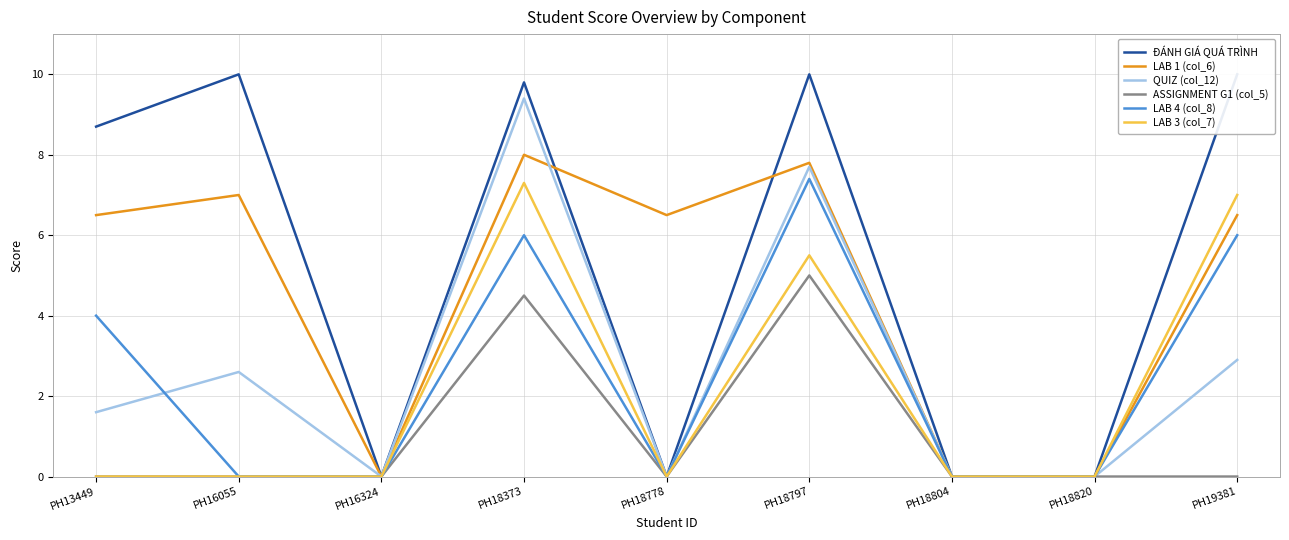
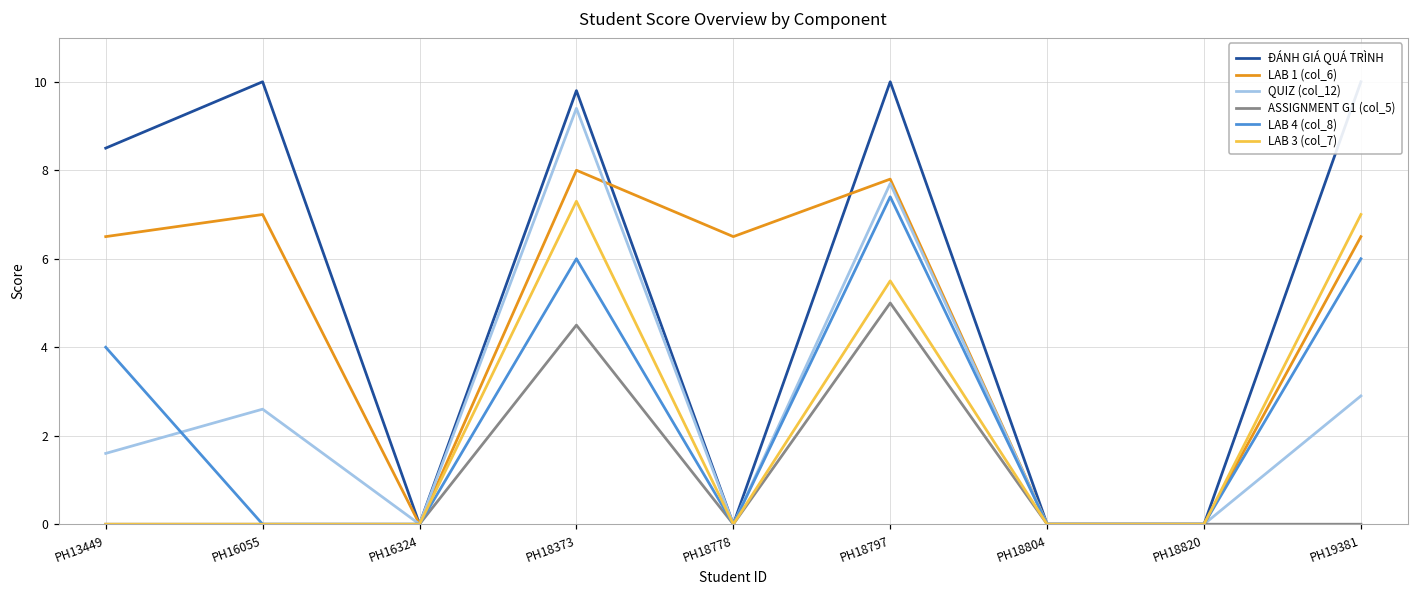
  {
    "ĐÁNH GIÁ QUÁ TRÌNH": {
-     "PH13449": 8.7,
+     "PH13449": 8.5,
      "PH16055": 10.0,
      "PH18373": 9.8,
      "PH18797": 10.0
    },
    "LAB 1 (col_6)": {
      "PH13449": 6.5,
      "PH16055": 7.0,
      "PH18373": 8.0,
      "PH18778": 6.5,
      "PH18797": 7.8,
      "PH19381": 6.5
    },
    "QUIZ (col_12)": {
      "PH13449": 1.6,
      "PH16055": 2.6,
      "PH18373": 9.4,
      "PH18797": 7.7,
      "PH19381": 2.9
    },
    "ASSIGNMENT G1 (col_5)": {
      "PH18373": 4.5,
      "PH18797": 5.0,
      "PH19381": 0.0
    },
    "LAB 4 (col_8)": {
      "PH13449": 4.0,
      "PH18373": 6.0,
      "PH18797": 7.4,
      "PH19381": 6.0
    },
    "LAB 3 (col_7)": {
      "PH18373": 7.3,
      "PH18797": 5.5,
      "PH19381": 7.0
    }
  }
